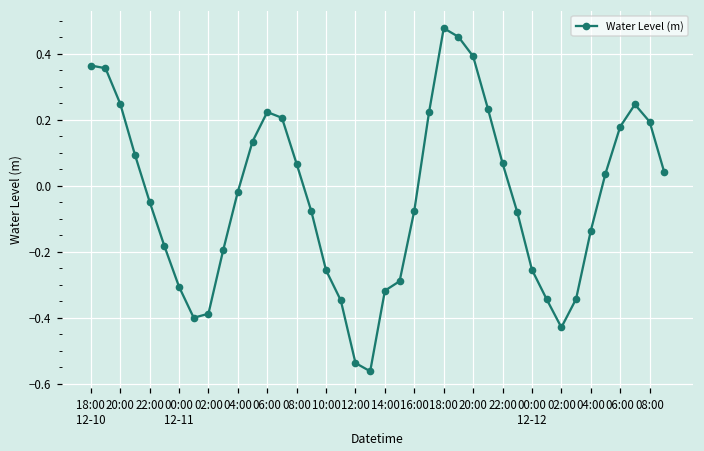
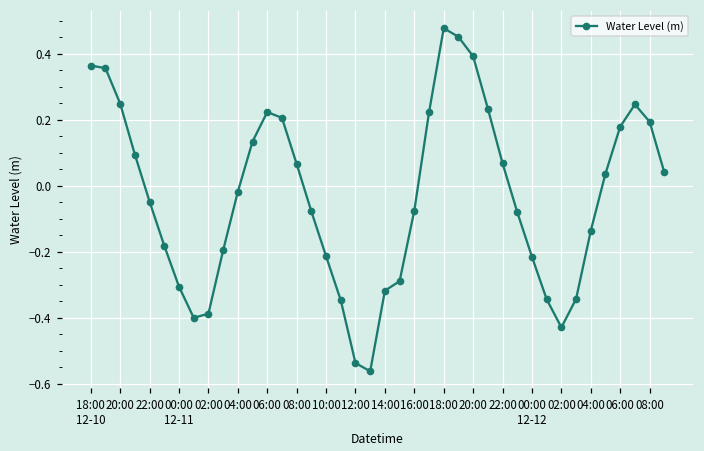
  {
    "18:00 12-10": 0.36,
    "00:00 12-11": -0.31,
-   "10:00": -0.26,
+   "10:00": -0.21,
    "12:00": -0.54,
    "14:00": -0.32,
    "16:00": -0.08,
    "18:00": 0.48,
-   "00:00 12-12": -0.25
+   "00:00 12-12": -0.22
  }
